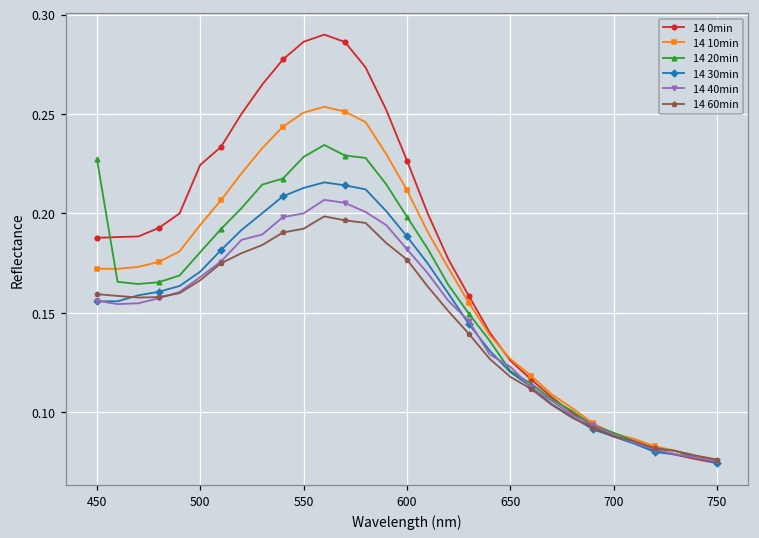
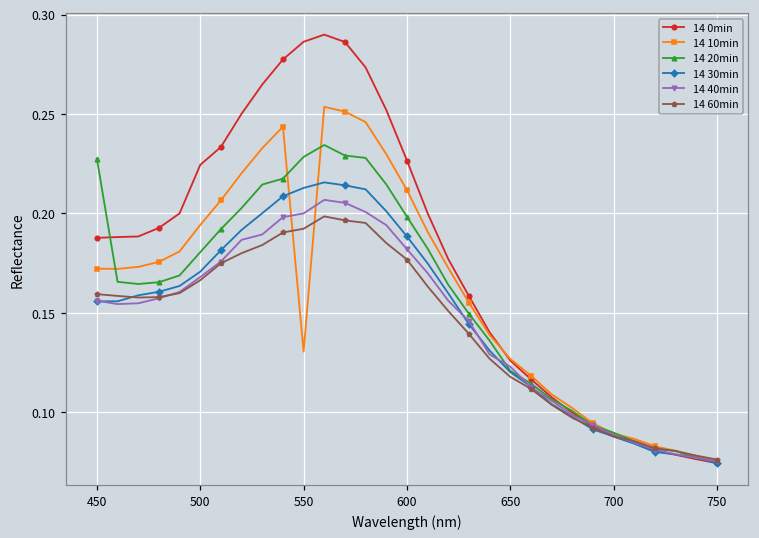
  {
    "14 0min": {
      "450": 0.188,
      "500": 0.224,
      "550": 0.286,
      "600": 0.227
    },
    "14 10min": {
      "450": 0.172,
      "500": 0.194,
-     "550": 0.251,
+     "550": 0.131,
      "600": 0.212
    },
    "14 20min": {
      "450": 0.227,
      "500": 0.181,
      "550": 0.228,
      "600": 0.198
    },
    "14 30min": {
      "500": 0.171,
      "550": 0.213,
      "600": 0.188
    },
    "14 40min": {
      "500": 0.168,
      "550": 0.200,
      "600": 0.182,
      "650": 0.123
    },
    "14 60min": {
      "450": 0.159,
      "500": 0.166,
      "550": 0.192,
      "600": 0.177,
      "650": 0.118
    }
  }
